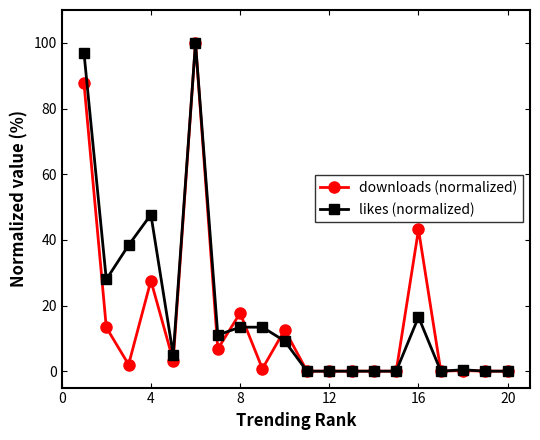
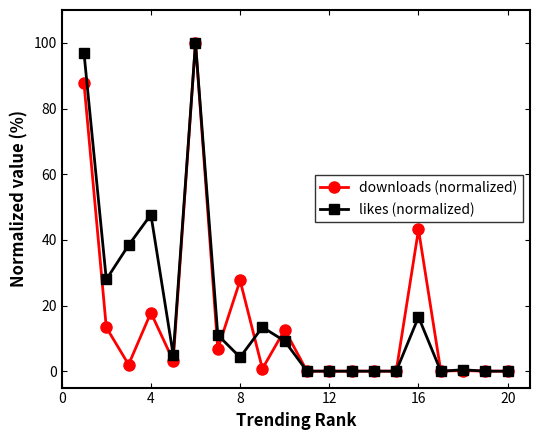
  {
    "downloads (normalized)": {
-     "4": 28,
-     "8": 18,
+     "4": 18,
+     "8": 28,
      "16": 43
    },
    "likes (normalized)": {
      "4": 48,
-     "8": 13,
+     "8": 4,
      "16": 17
    }
  }
